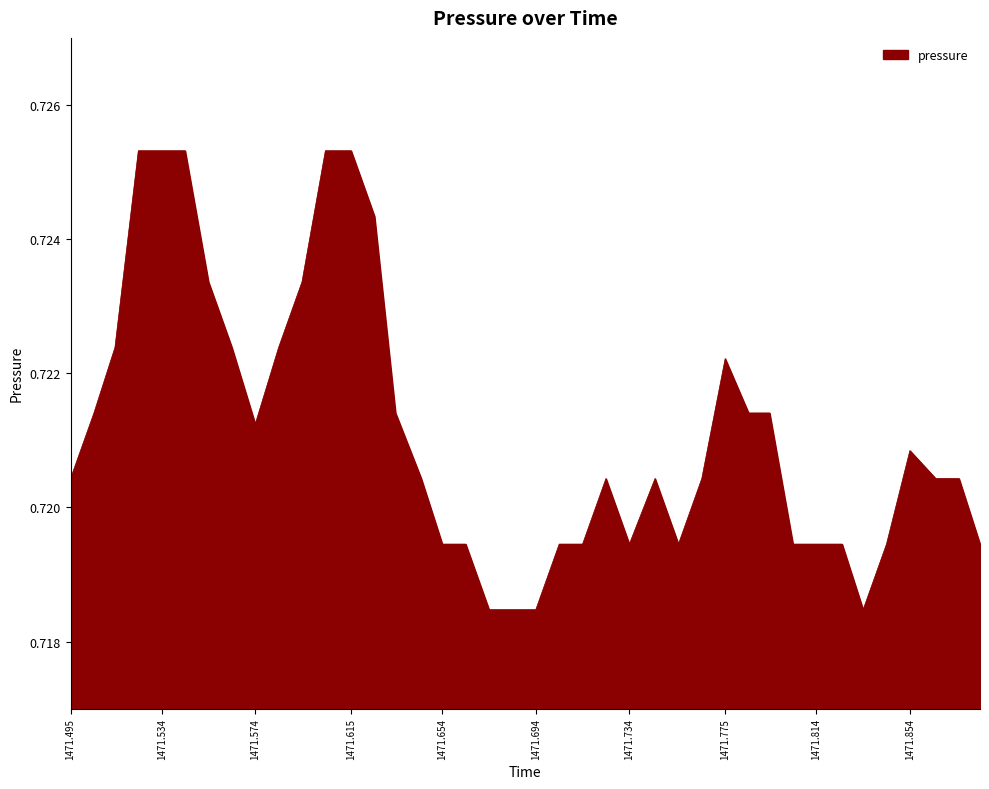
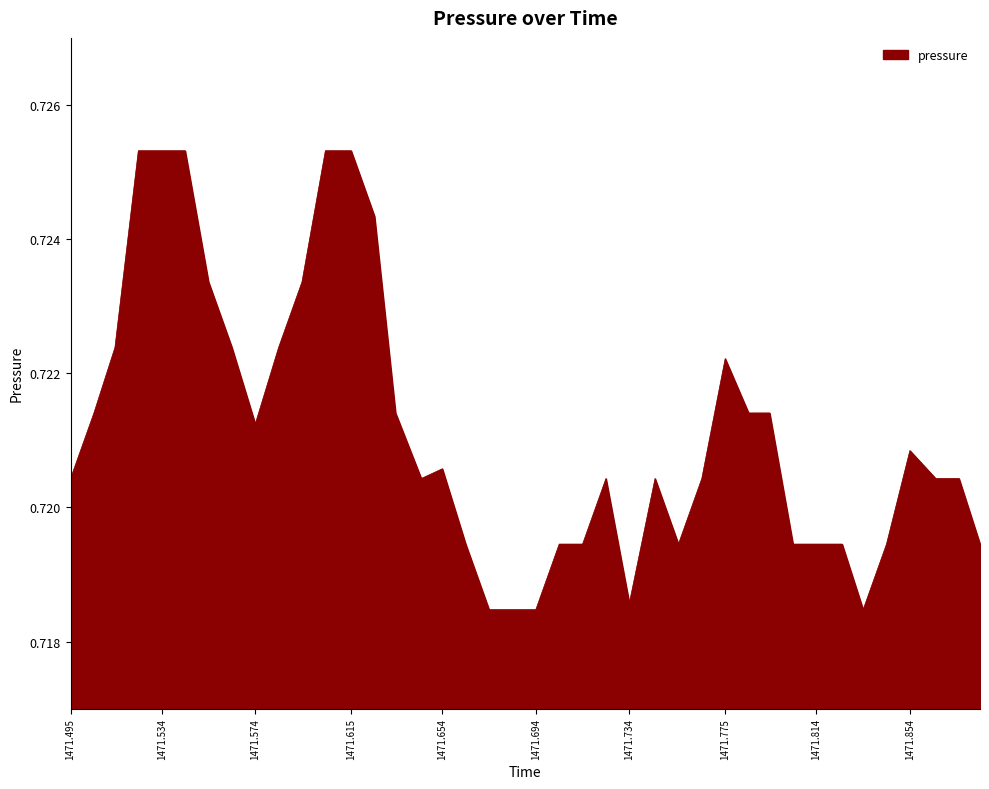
  {
    "1471.495": 0.7204,
    "1471.534": 0.7253,
    "1471.574": 0.7212,
    "1471.615": 0.7253,
-   "1471.654": 0.7195,
+   "1471.654": 0.7206,
    "1471.694": 0.7185,
-   "1471.734": 0.7195,
+   "1471.734": 0.7186,
    "1471.775": 0.7222,
    "1471.814": 0.7195,
    "1471.854": 0.7208
  }
